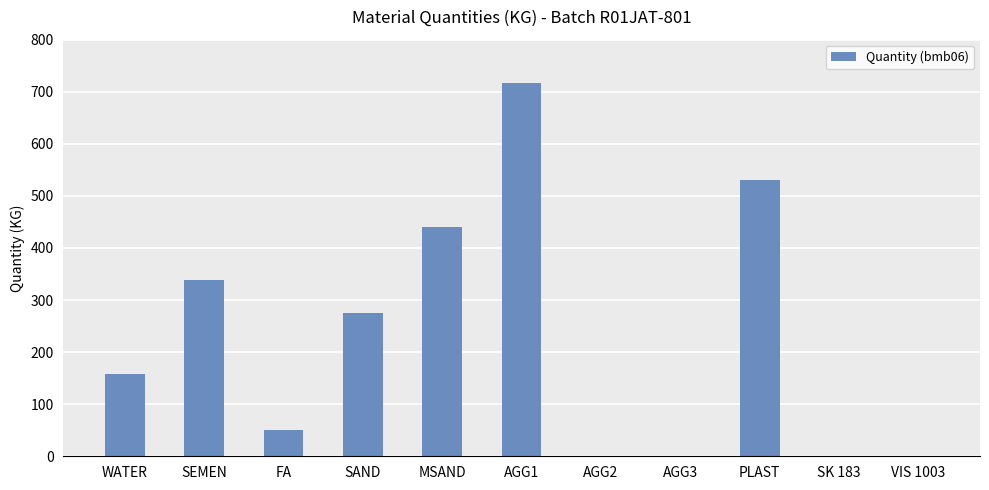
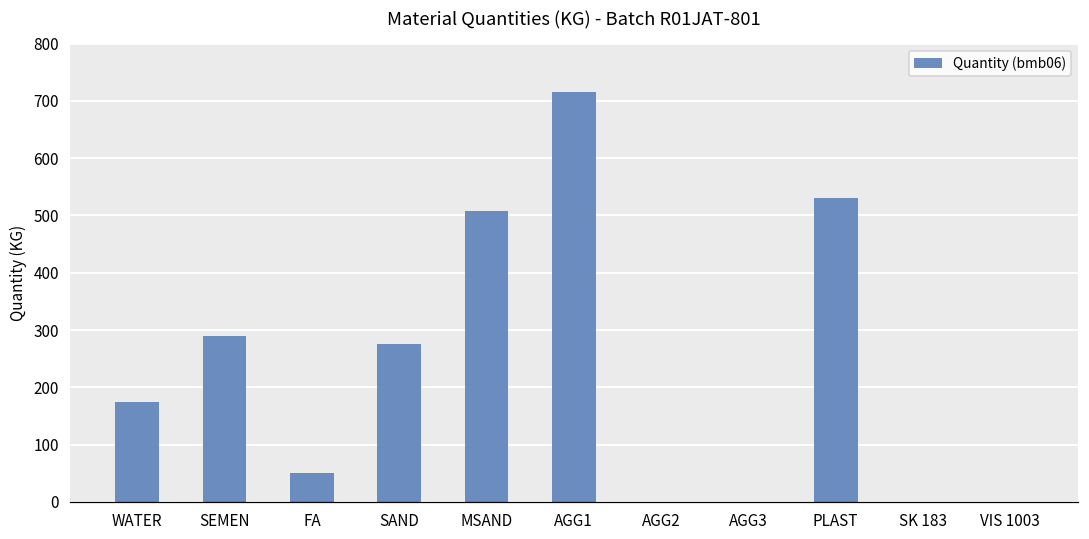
  {
-   "WATER": 160,
-   "SEMEN": 340,
+   "WATER": 170,
+   "SEMEN": 290,
    "FA": 50,
    "SAND": 280,
-   "MSAND": 440,
+   "MSAND": 510,
    "AGG1": 720,
    "AGG2": 0,
    "AGG3": 0,
    "PLAST": 530,
    "SK 183": 0,
    "VIS 1003": 0
  }
